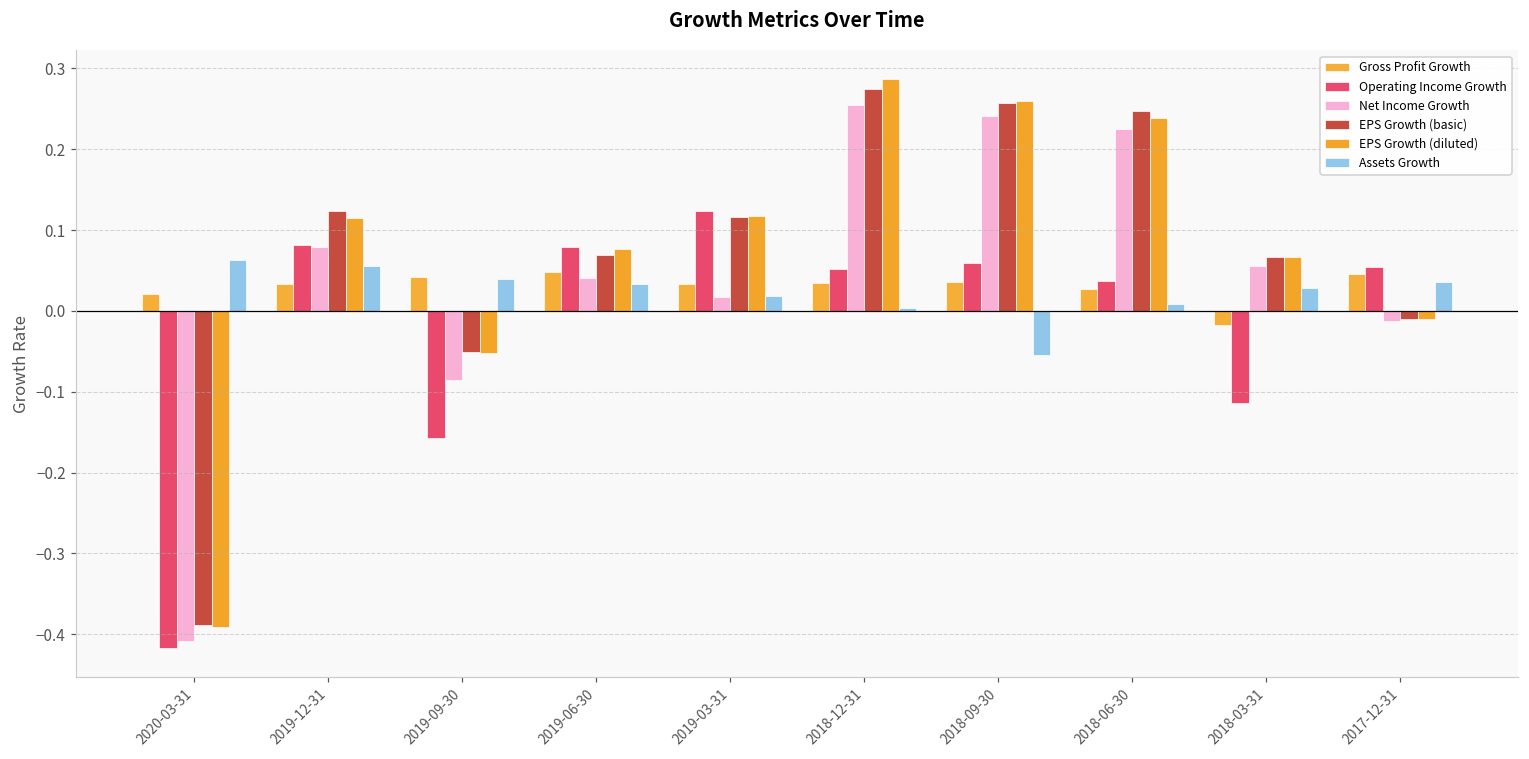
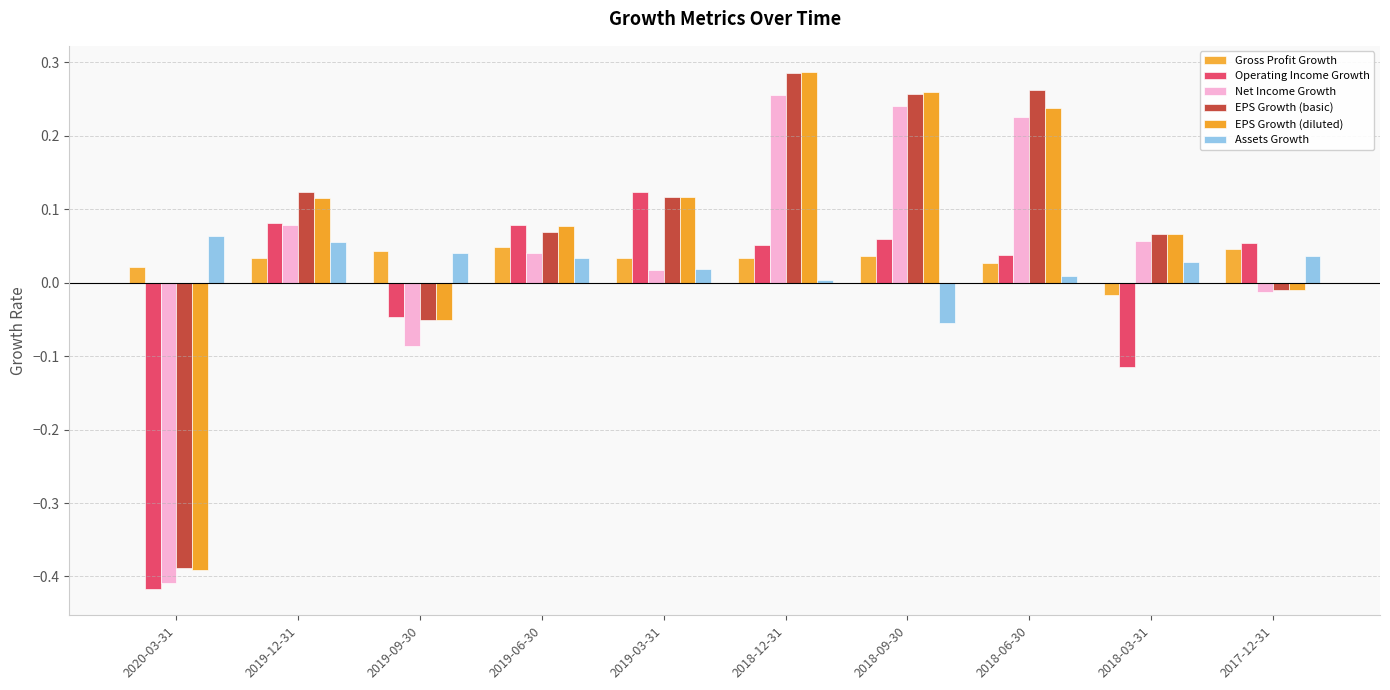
  {
    "Operating Income Growth": {
      "2020-03-31": -0.42,
      "2019-12-31": 0.08,
-     "2019-09-30": -0.16,
+     "2019-09-30": -0.05,
      "2019-06-30": 0.08,
      "2019-03-31": 0.12,
      "2018-12-31": 0.05,
      "2018-09-30": 0.06,
      "2018-06-30": 0.04,
      "2018-03-31": -0.11,
      "2017-12-31": 0.05
    },
    "Net Income Growth": {
      "2020-03-31": -0.41,
      "2019-12-31": 0.08,
      "2019-09-30": -0.09,
      "2019-06-30": 0.04,
      "2019-03-31": 0.02,
      "2018-12-31": 0.26,
      "2018-09-30": 0.24,
      "2018-06-30": 0.23,
      "2018-03-31": 0.06,
      "2017-12-31": -0.01
    },
    "EPS Growth (basic)": {
      "2020-03-31": -0.39,
      "2019-12-31": 0.12,
      "2019-09-30": -0.05,
      "2019-06-30": 0.07,
      "2019-03-31": 0.12,
-     "2018-12-31": 0.27,
+     "2018-12-31": 0.29,
      "2018-09-30": 0.26,
-     "2018-06-30": 0.25,
+     "2018-06-30": 0.26,
      "2018-03-31": 0.07,
      "2017-12-31": -0.01
    },
    "Assets Growth": {
      "2020-03-31": 0.06,
      "2019-12-31": 0.06,
      "2019-09-30": 0.04,
      "2019-06-30": 0.03,
      "2019-03-31": 0.02,
      "2018-09-30": -0.06,
      "2018-06-30": 0.01,
      "2018-03-31": 0.03,
      "2017-12-31": 0.04
    }
  }
